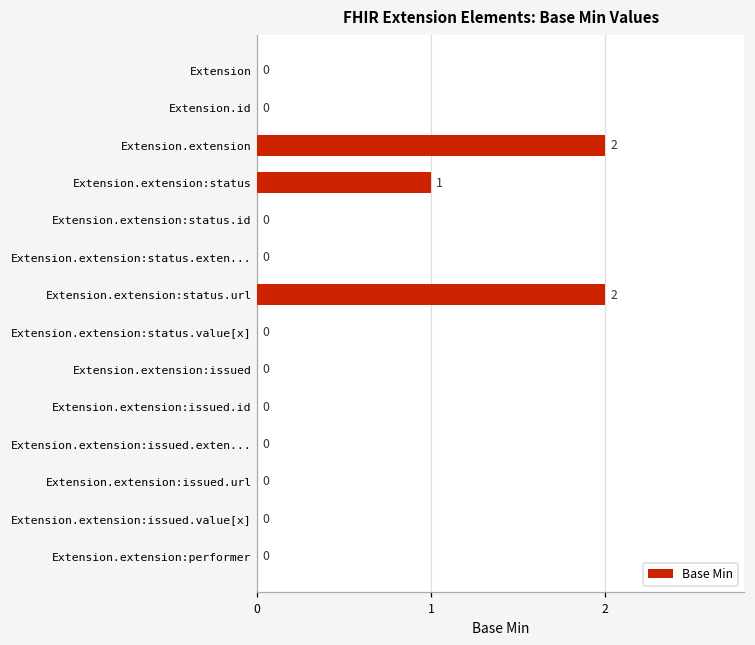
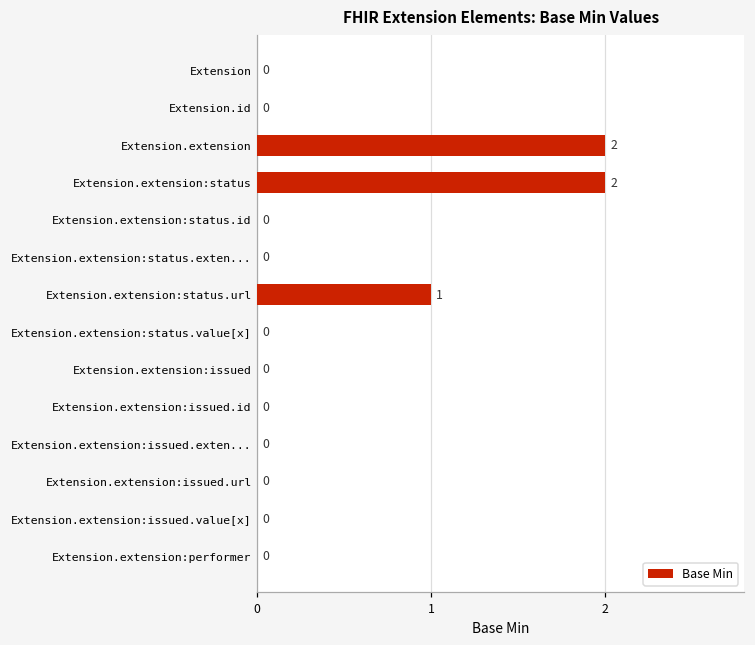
  {
    "Extension": 0,
    "Extension.id": 0,
    "Extension.extension": 2,
-   "Extension.extension:status": 1,
+   "Extension.extension:status": 2,
    "Extension.extension:status.id": 0,
    "Extension.extension:status.exten...": 0,
-   "Extension.extension:status.url": 2,
+   "Extension.extension:status.url": 1,
    "Extension.extension:status.value[x]": 0,
    "Extension.extension:issued": 0,
    "Extension.extension:issued.id": 0,
    "Extension.extension:issued.exten...": 0,
    "Extension.extension:issued.url": 0,
    "Extension.extension:issued.value[x]": 0,
    "Extension.extension:performer": 0
  }
